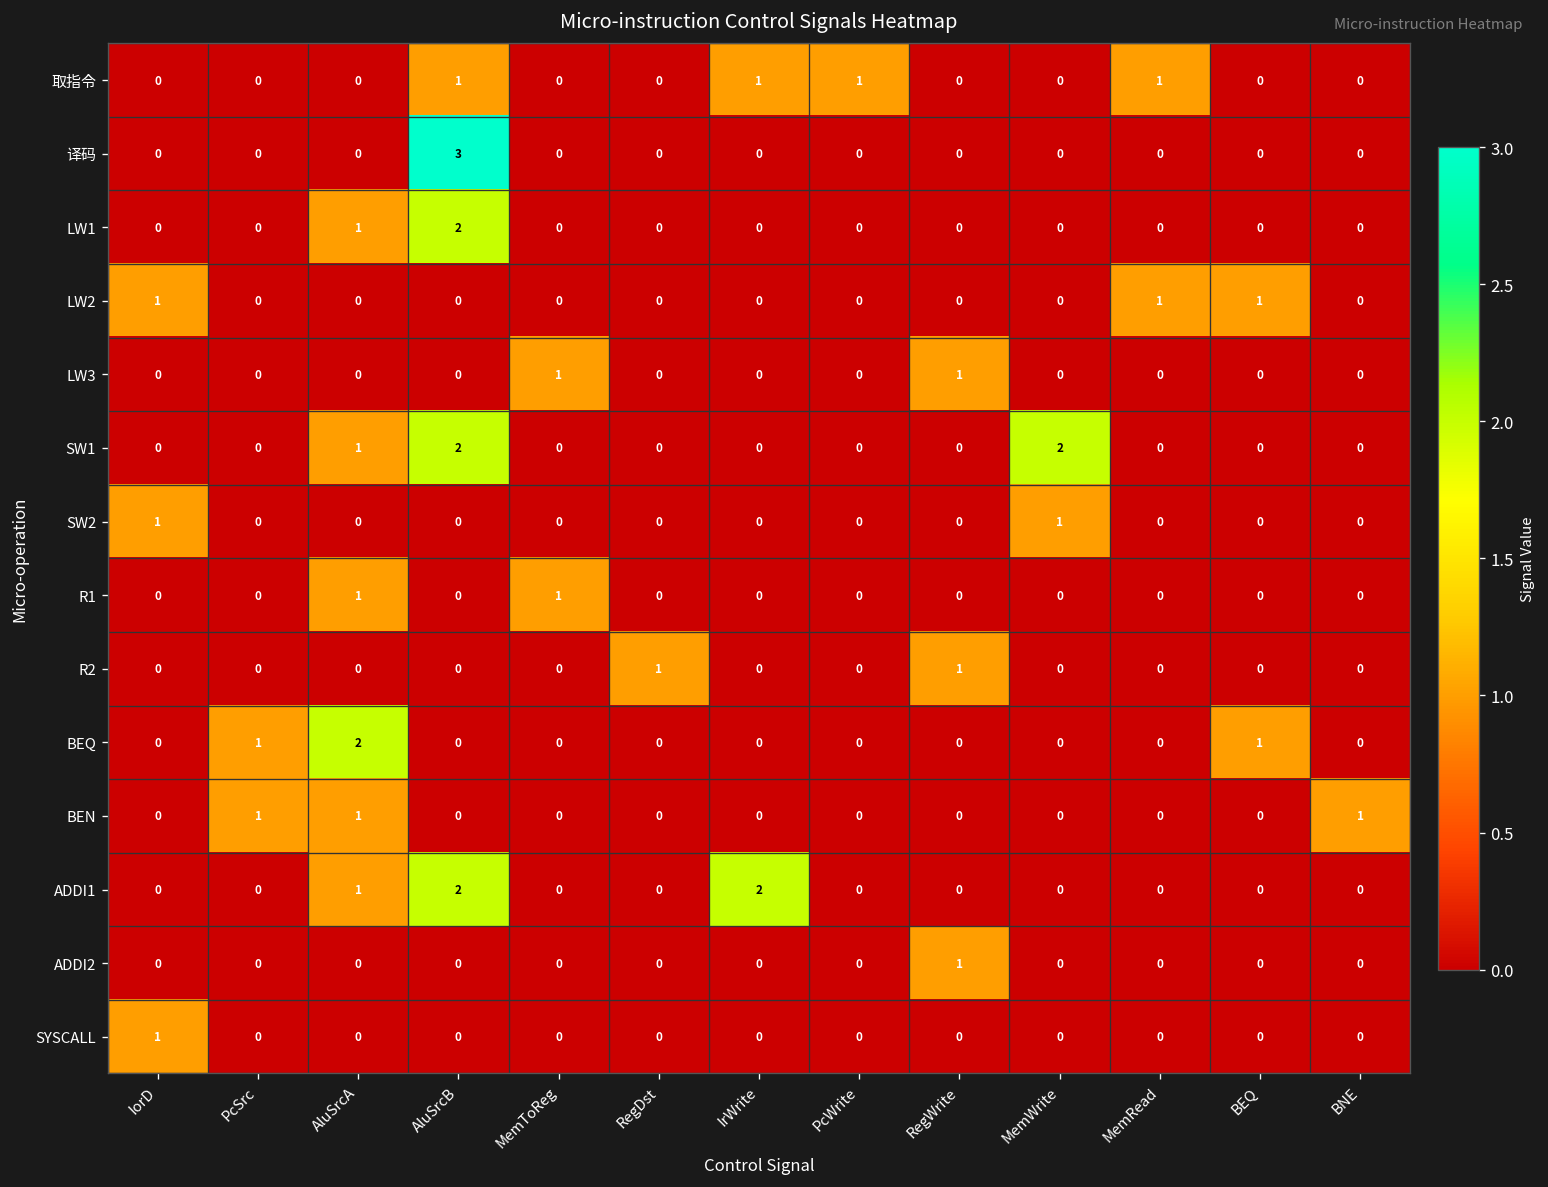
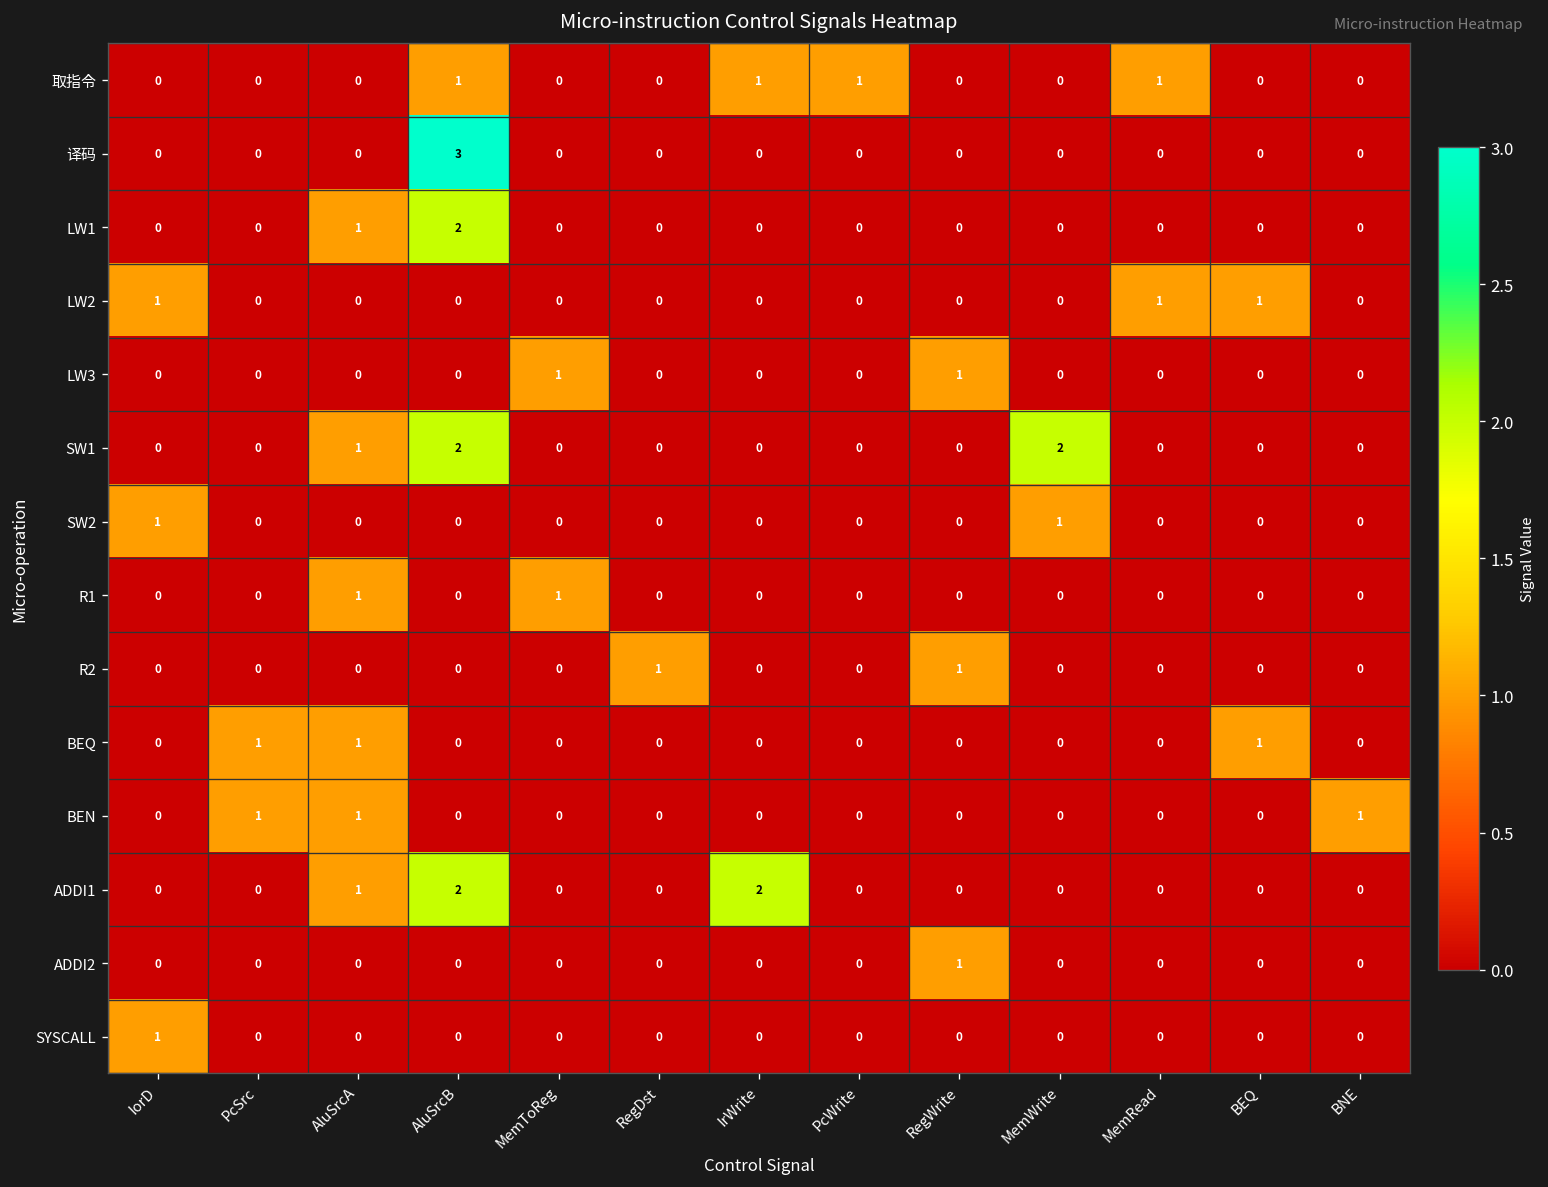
  {
    "取指令": {
      "IorD": 0,
      "PcSrc": 0,
      "AluSrcA": 0,
      "AluSrcB": 1,
      "MemToReg": 0,
      "RegDst": 0,
      "IrWrite": 1,
      "PcWrite": 1,
      "RegWrite": 0,
      "MemWrite": 0,
      "MemRead": 1,
      "BEQ": 0,
      "BNE": 0
    },
    "译码": {
      "IorD": 0,
      "PcSrc": 0,
      "AluSrcA": 0,
      "AluSrcB": 3,
      "MemToReg": 0,
      "RegDst": 0,
      "IrWrite": 0,
      "PcWrite": 0,
      "RegWrite": 0,
      "MemWrite": 0,
      "MemRead": 0,
      "BEQ": 0,
      "BNE": 0
    },
    "LW1": {
      "IorD": 0,
      "PcSrc": 0,
      "AluSrcA": 1,
      "AluSrcB": 2,
      "MemToReg": 0,
      "RegDst": 0,
      "IrWrite": 0,
      "PcWrite": 0,
      "RegWrite": 0,
      "MemWrite": 0,
      "MemRead": 0,
      "BEQ": 0,
      "BNE": 0
    },
    "LW2": {
      "IorD": 1,
      "PcSrc": 0,
      "AluSrcA": 0,
      "AluSrcB": 0,
      "MemToReg": 0,
      "RegDst": 0,
      "IrWrite": 0,
      "PcWrite": 0,
      "RegWrite": 0,
      "MemWrite": 0,
      "MemRead": 1,
      "BEQ": 1,
      "BNE": 0
    },
    "LW3": {
      "IorD": 0,
      "PcSrc": 0,
      "AluSrcA": 0,
      "AluSrcB": 0,
      "MemToReg": 1,
      "RegDst": 0,
      "IrWrite": 0,
      "PcWrite": 0,
      "RegWrite": 1,
      "MemWrite": 0,
      "MemRead": 0,
      "BEQ": 0,
      "BNE": 0
    },
    "SW1": {
      "IorD": 0,
      "PcSrc": 0,
      "AluSrcA": 1,
      "AluSrcB": 2,
      "MemToReg": 0,
      "RegDst": 0,
      "IrWrite": 0,
      "PcWrite": 0,
      "RegWrite": 0,
      "MemWrite": 2,
      "MemRead": 0,
      "BEQ": 0,
      "BNE": 0
    },
    "SW2": {
      "IorD": 1,
      "PcSrc": 0,
      "AluSrcA": 0,
      "AluSrcB": 0,
      "MemToReg": 0,
      "RegDst": 0,
      "IrWrite": 0,
      "PcWrite": 0,
      "RegWrite": 0,
      "MemWrite": 1,
      "MemRead": 0,
      "BEQ": 0,
      "BNE": 0
    },
    "R1": {
      "IorD": 0,
      "PcSrc": 0,
      "AluSrcA": 1,
      "AluSrcB": 0,
      "MemToReg": 1,
      "RegDst": 0,
      "IrWrite": 0,
      "PcWrite": 0,
      "RegWrite": 0,
      "MemWrite": 0,
      "MemRead": 0,
      "BEQ": 0,
      "BNE": 0
    },
    "R2": {
      "IorD": 0,
      "PcSrc": 0,
      "AluSrcA": 0,
      "AluSrcB": 0,
      "MemToReg": 0,
      "RegDst": 1,
      "IrWrite": 0,
      "PcWrite": 0,
      "RegWrite": 1,
      "MemWrite": 0,
      "MemRead": 0,
      "BEQ": 0,
      "BNE": 0
    },
    "BEQ": {
      "IorD": 0,
      "PcSrc": 1,
-     "AluSrcA": 2,
+     "AluSrcA": 1,
      "AluSrcB": 0,
      "MemToReg": 0,
      "RegDst": 0,
      "IrWrite": 0,
      "PcWrite": 0,
      "RegWrite": 0,
      "MemWrite": 0,
      "MemRead": 0,
      "BEQ": 1,
      "BNE": 0
    },
    "BEN": {
      "IorD": 0,
      "PcSrc": 1,
      "AluSrcA": 1,
      "AluSrcB": 0,
      "MemToReg": 0,
      "RegDst": 0,
      "IrWrite": 0,
      "PcWrite": 0,
      "RegWrite": 0,
      "MemWrite": 0,
      "MemRead": 0,
      "BEQ": 0,
      "BNE": 1
    },
    "ADDI1": {
      "IorD": 0,
      "PcSrc": 0,
      "AluSrcA": 1,
      "AluSrcB": 2,
      "MemToReg": 0,
      "RegDst": 0,
      "IrWrite": 2,
      "PcWrite": 0,
      "RegWrite": 0,
      "MemWrite": 0,
      "MemRead": 0,
      "BEQ": 0,
      "BNE": 0
    },
    "ADDI2": {
      "IorD": 0,
      "PcSrc": 0,
      "AluSrcA": 0,
      "AluSrcB": 0,
      "MemToReg": 0,
      "RegDst": 0,
      "IrWrite": 0,
      "PcWrite": 0,
      "RegWrite": 1,
      "MemWrite": 0,
      "MemRead": 0,
      "BEQ": 0,
      "BNE": 0
    },
    "SYSCALL": {
      "IorD": 1,
      "PcSrc": 0,
      "AluSrcA": 0,
      "AluSrcB": 0,
      "MemToReg": 0,
      "RegDst": 0,
      "IrWrite": 0,
      "PcWrite": 0,
      "RegWrite": 0,
      "MemWrite": 0,
      "MemRead": 0,
      "BEQ": 0,
      "BNE": 0
    }
  }
